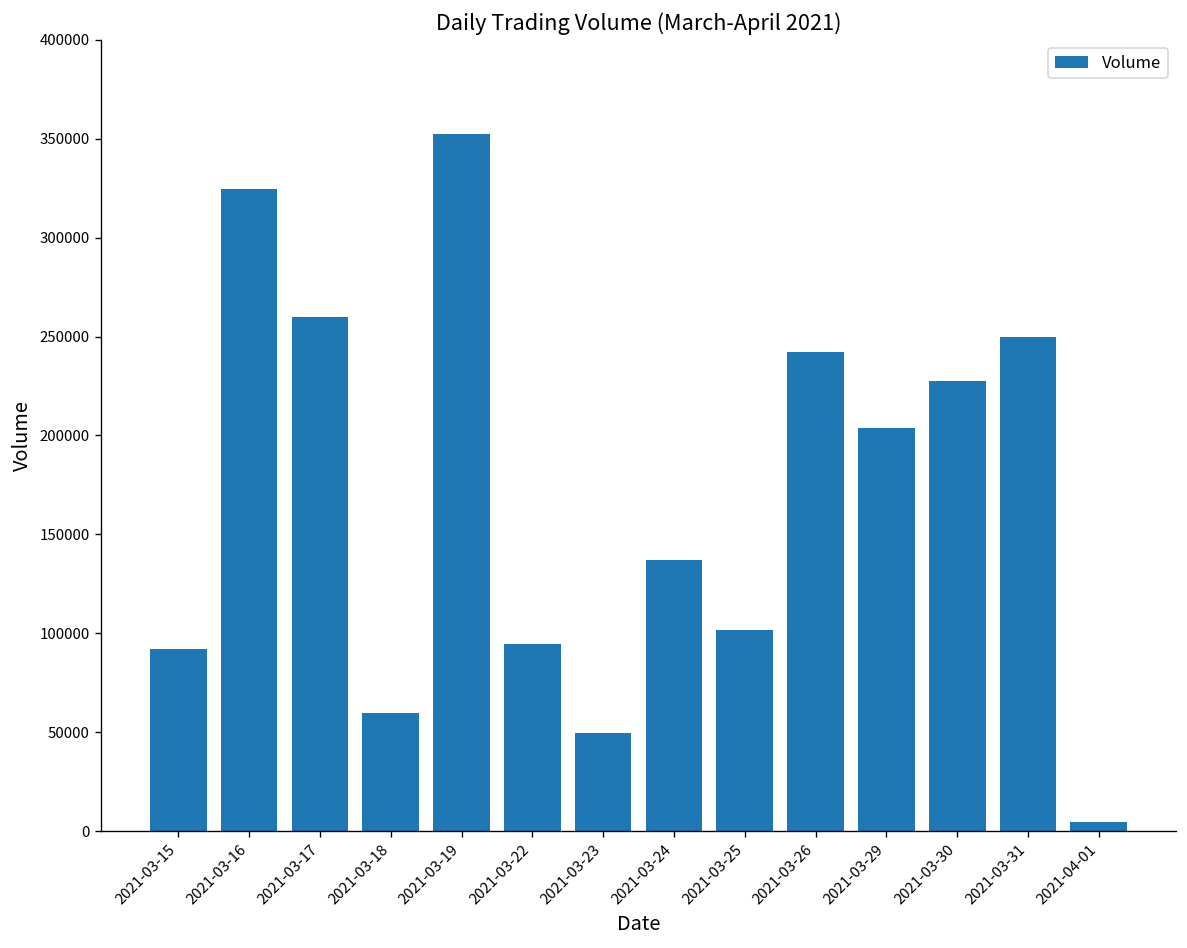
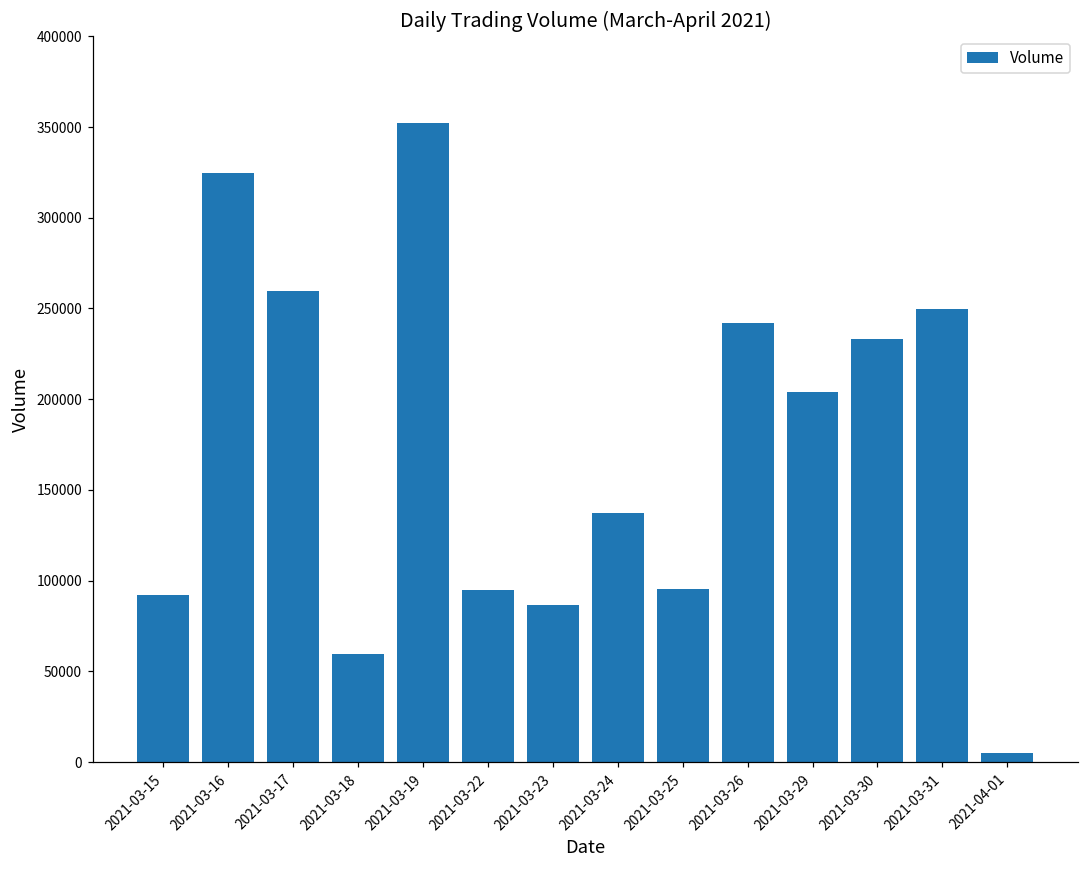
  {
    "2021-03-15": 92000,
    "2021-03-16": 325000,
    "2021-03-17": 260000,
    "2021-03-18": 60000,
    "2021-03-19": 352000,
    "2021-03-22": 95000,
-   "2021-03-23": 50000,
+   "2021-03-23": 87000,
    "2021-03-24": 137000,
-   "2021-03-25": 102000,
+   "2021-03-25": 95000,
    "2021-03-26": 242000,
    "2021-03-29": 204000,
-   "2021-03-30": 227000,
+   "2021-03-30": 233000,
    "2021-03-31": 250000,
    "2021-04-01": 5000
  }
